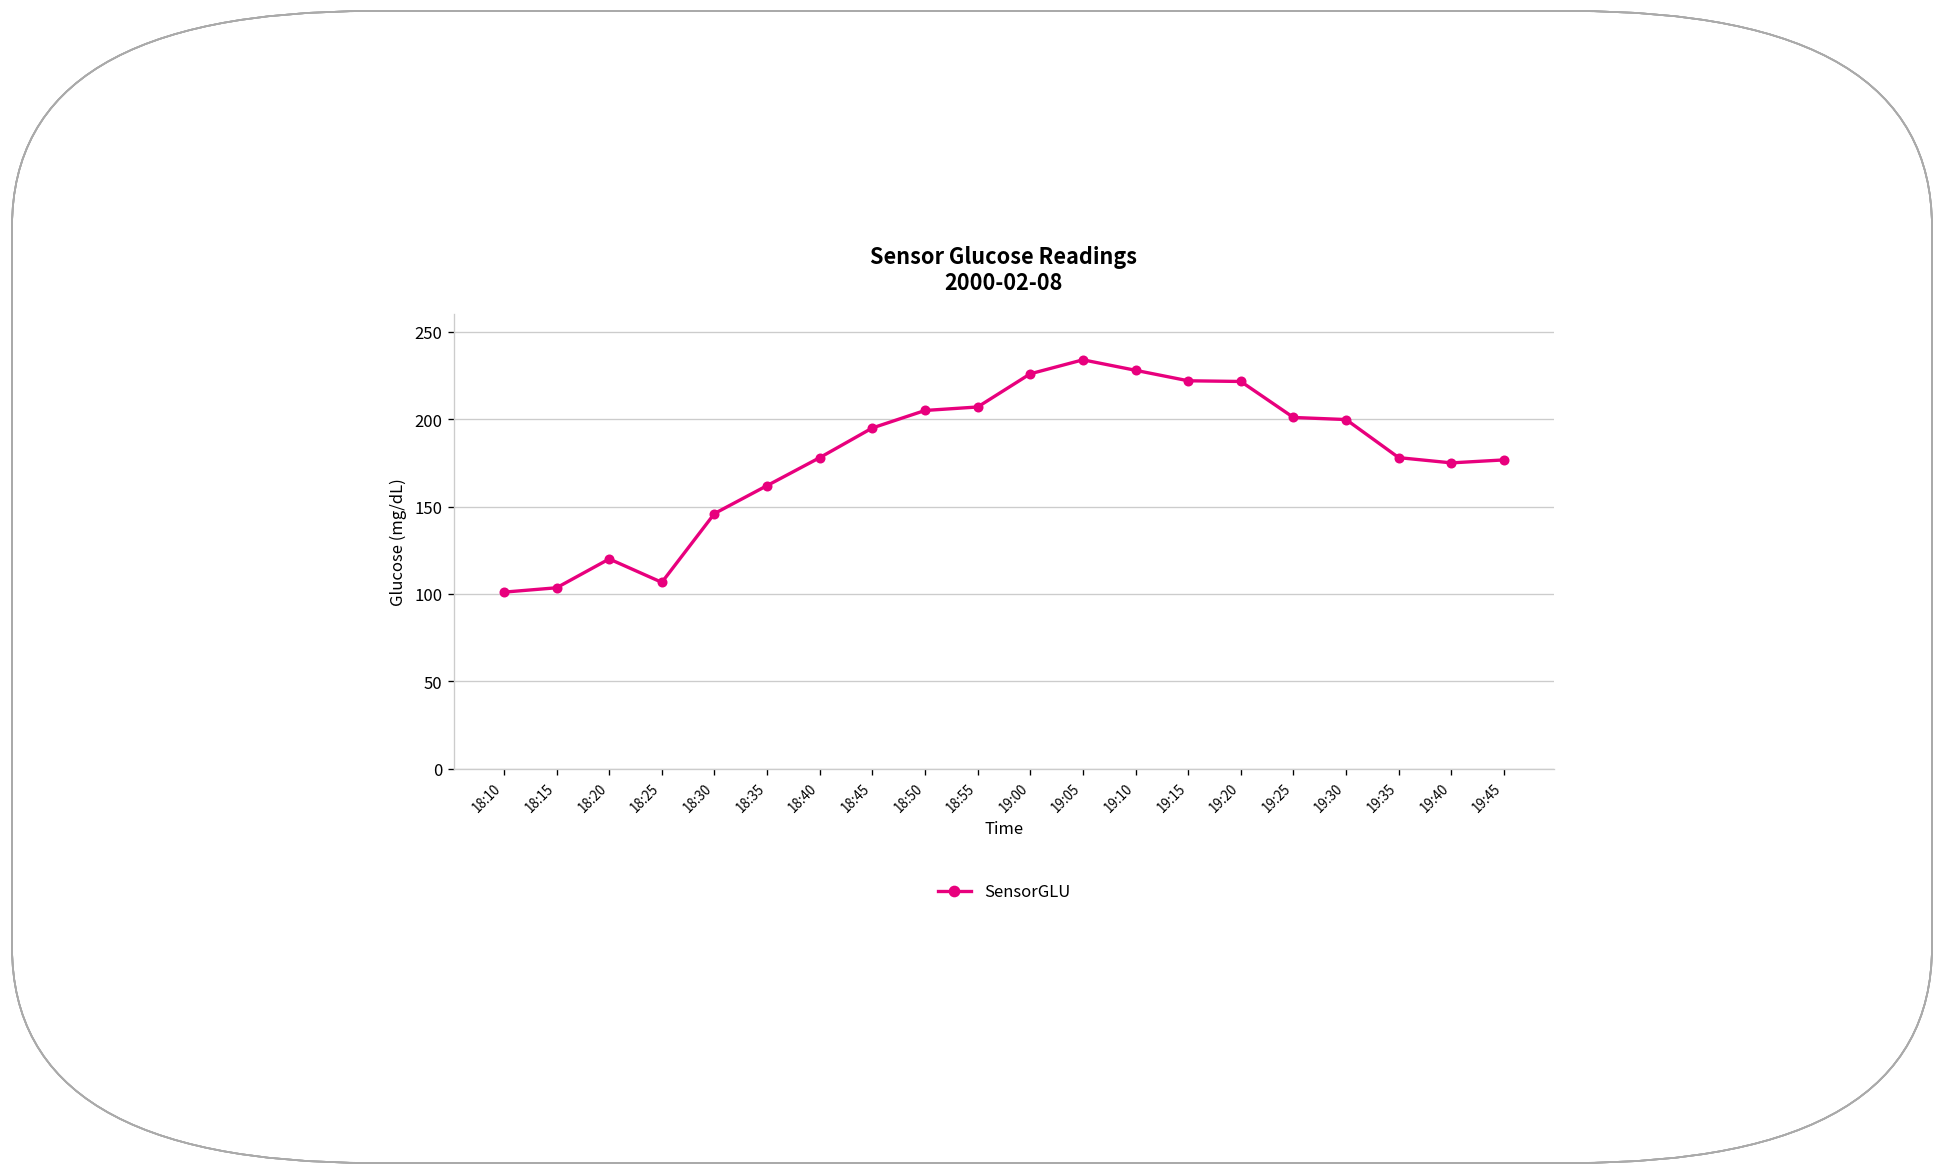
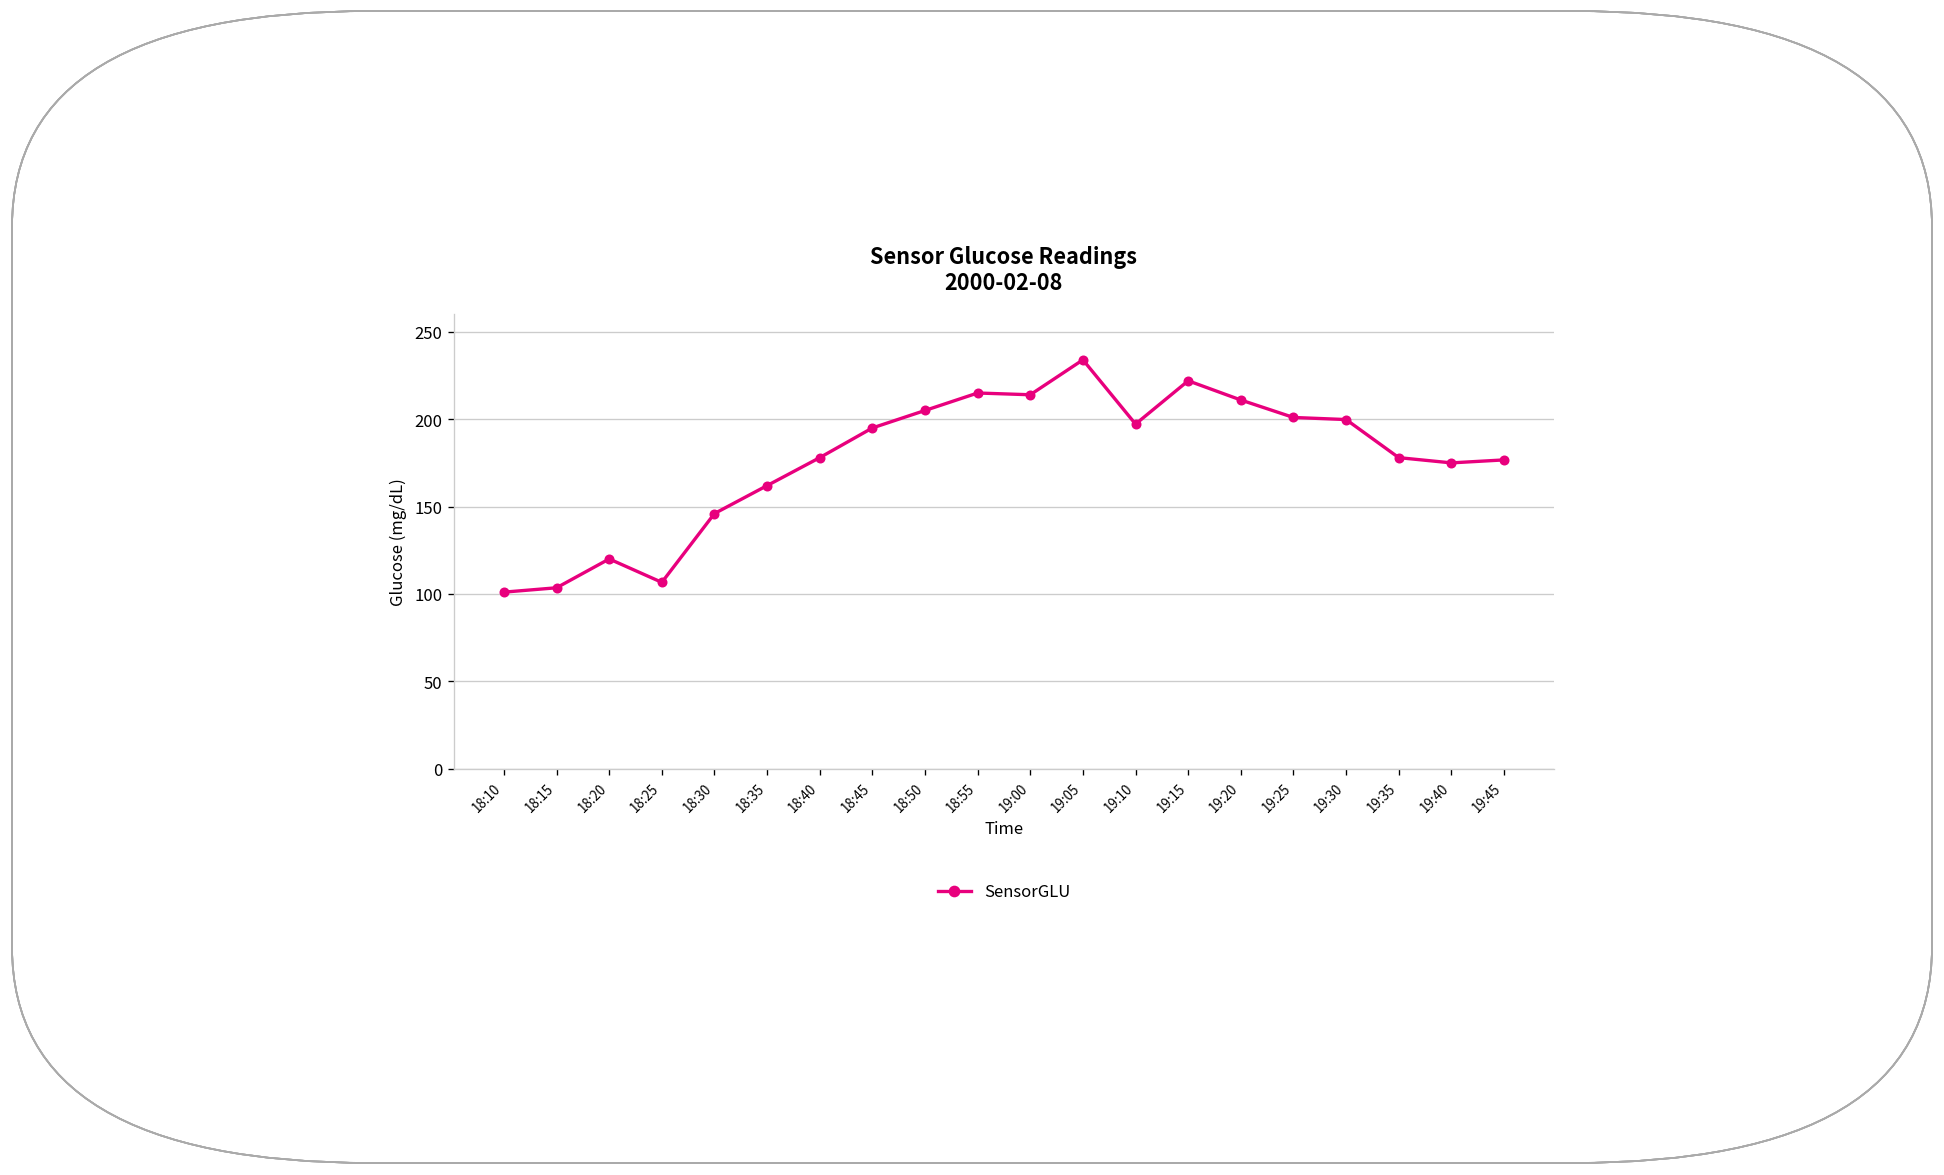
  {
    "18:10": 101,
    "18:15": 104,
    "18:20": 120,
    "18:25": 107,
    "18:30": 146,
    "18:35": 162,
    "18:40": 178,
    "18:45": 195,
    "18:50": 205,
-   "18:55": 207,
-   "19:00": 226,
+   "18:55": 215,
+   "19:00": 214,
    "19:05": 234,
-   "19:10": 228,
+   "19:10": 197,
    "19:15": 222,
-   "19:20": 222,
+   "19:20": 211,
    "19:25": 201,
    "19:30": 200,
    "19:35": 178,
    "19:40": 175,
    "19:45": 177
  }
